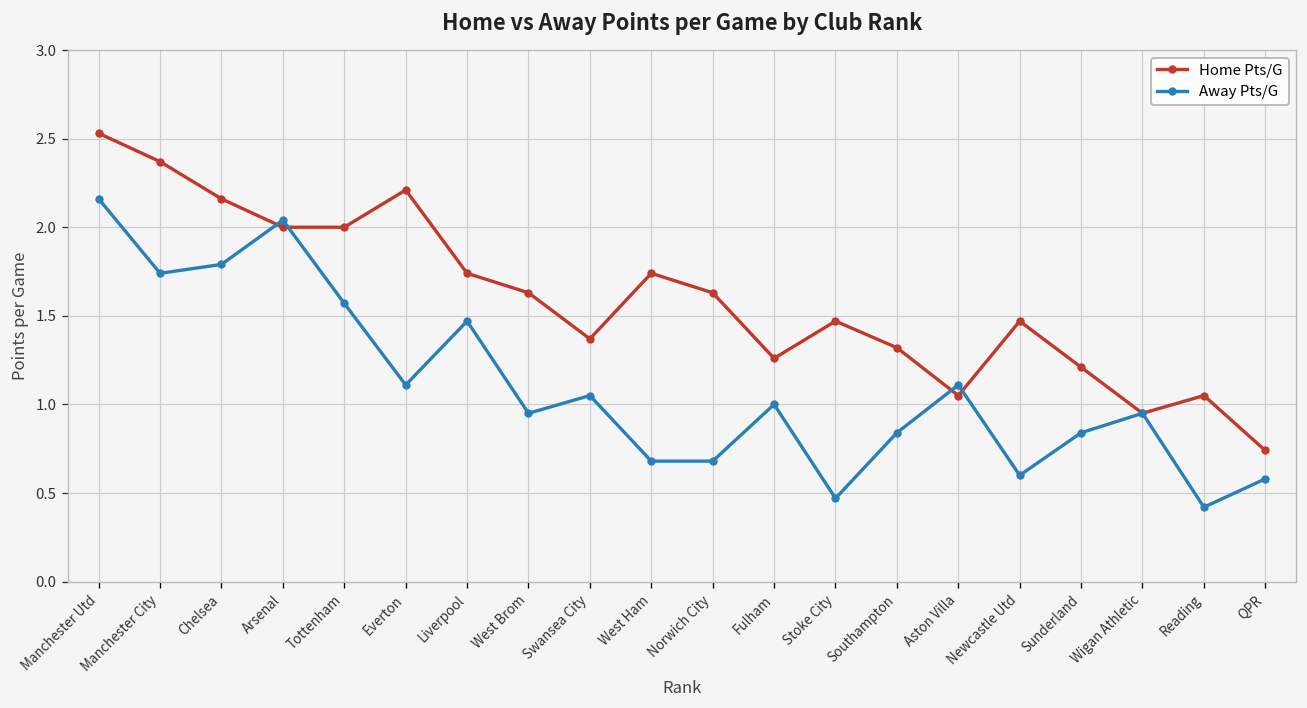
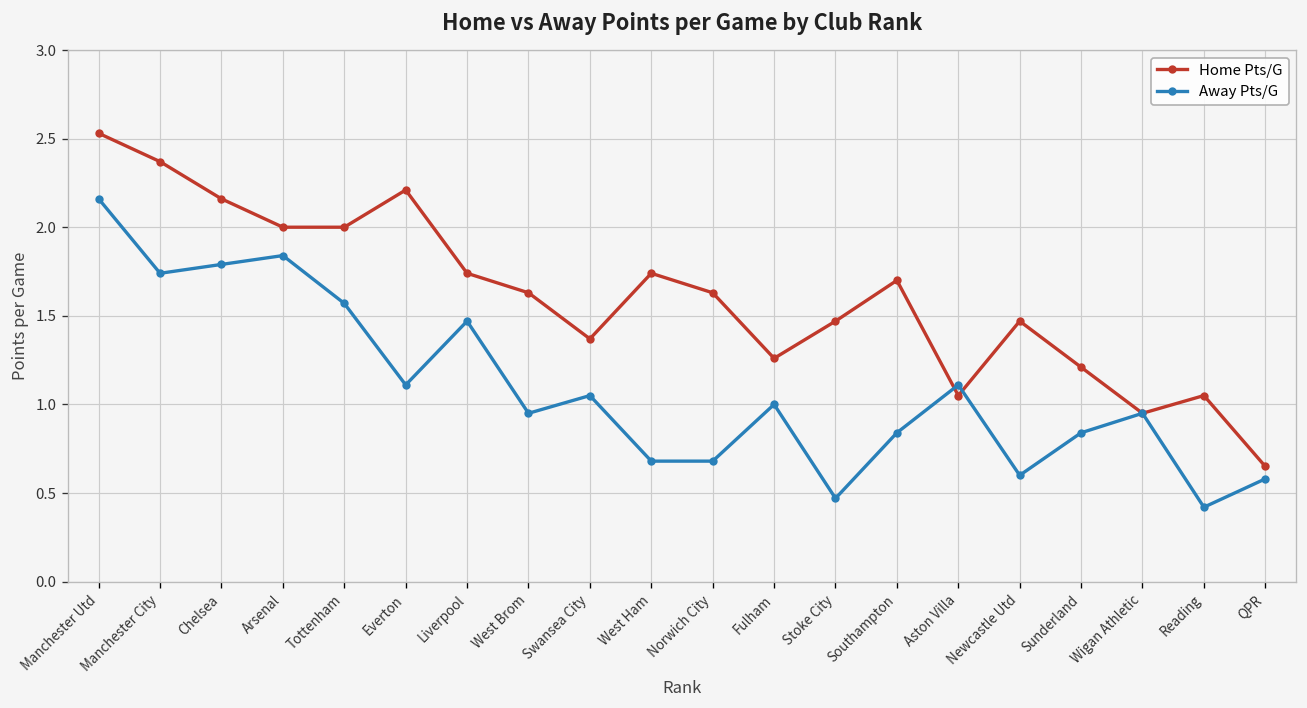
  {
    "Home Pts/G": {
      "Manchester Utd": 2.53,
      "Manchester City": 2.37,
      "Chelsea": 2.16,
      "Arsenal": 2.00,
      "Tottenham": 2.00,
      "Everton": 2.21,
      "Liverpool": 1.74,
      "West Brom": 1.63,
      "Swansea City": 1.37,
      "West Ham": 1.74,
      "Norwich City": 1.63,
      "Fulham": 1.26,
      "Stoke City": 1.47,
-     "Southampton": 1.32,
+     "Southampton": 1.70,
      "Aston Villa": 1.05,
      "Newcastle Utd": 1.47,
      "Sunderland": 1.21,
      "Reading": 1.05,
-     "QPR": 0.74
+     "QPR": 0.65
    },
    "Away Pts/G": {
      "Manchester Utd": 2.16,
      "Manchester City": 1.74,
      "Chelsea": 1.79,
-     "Arsenal": 2.04,
+     "Arsenal": 1.84,
      "Tottenham": 1.57,
      "Everton": 1.11,
      "Liverpool": 1.47,
      "West Brom": 0.95,
      "Swansea City": 1.05,
      "West Ham": 0.68,
      "Norwich City": 0.68,
      "Fulham": 1.00,
      "Stoke City": 0.47,
      "Southampton": 0.84,
      "Aston Villa": 1.11,
      "Newcastle Utd": 0.60,
      "Sunderland": 0.84,
      "Reading": 0.42,
      "QPR": 0.58
    }
  }
